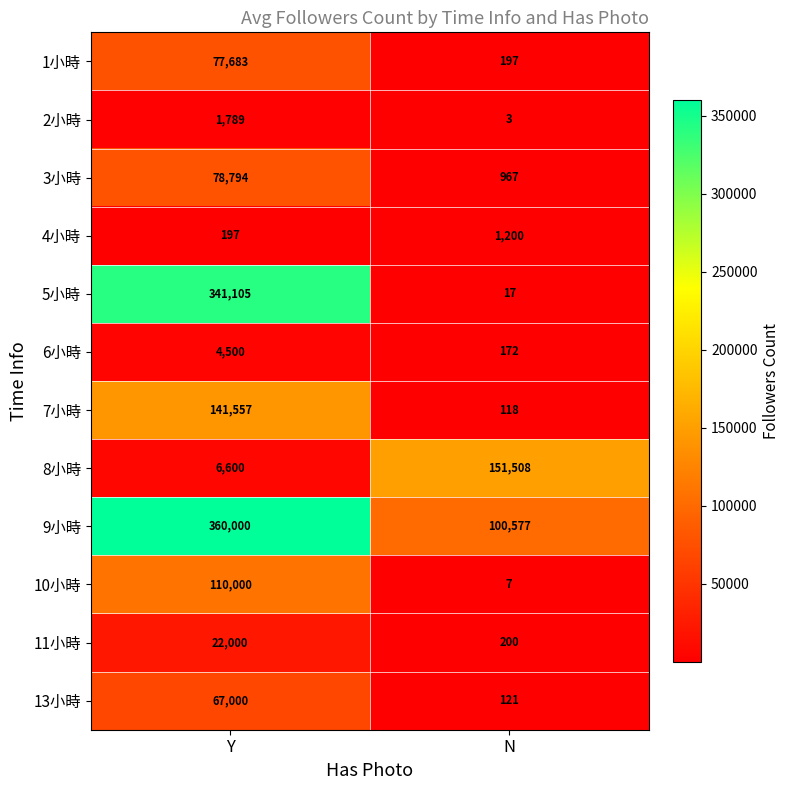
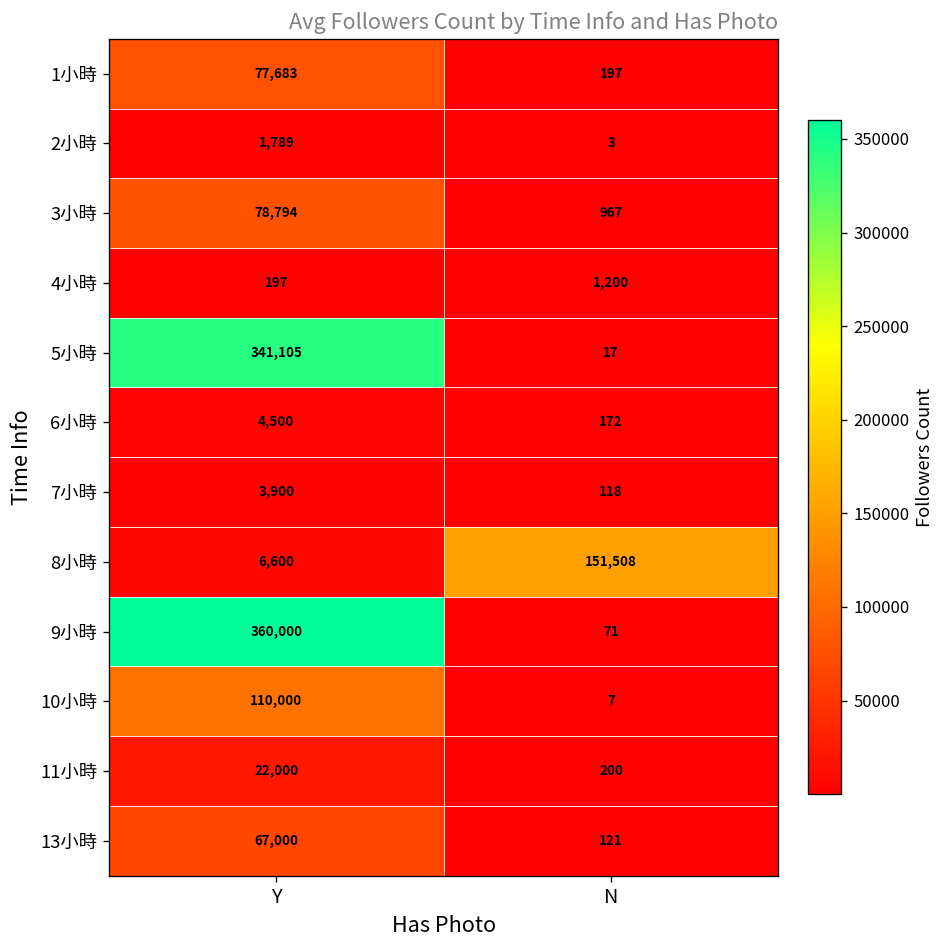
  {
    "1小時": {
      "Y": "77,683",
      "N": "197"
    },
    "2小時": {
      "Y": "1,789",
      "N": "3"
    },
    "3小時": {
      "Y": "78,794",
      "N": "967"
    },
    "4小時": {
      "Y": "197",
      "N": "1,200"
    },
    "5小時": {
      "Y": "341,105",
      "N": "17"
    },
    "6小時": {
      "Y": "4,500",
      "N": "172"
    },
    "7小時": {
-     "Y": "141,557",
+     "Y": "3,900",
      "N": "118"
    },
    "8小時": {
      "Y": "6,600",
      "N": "151,508"
    },
    "9小時": {
      "Y": "360,000",
-     "N": "100,577"
+     "N": "71"
    },
    "10小時": {
      "Y": "110,000",
      "N": "7"
    },
    "11小時": {
      "Y": "22,000",
      "N": "200"
    },
    "13小時": {
      "Y": "67,000",
      "N": "121"
    }
  }
